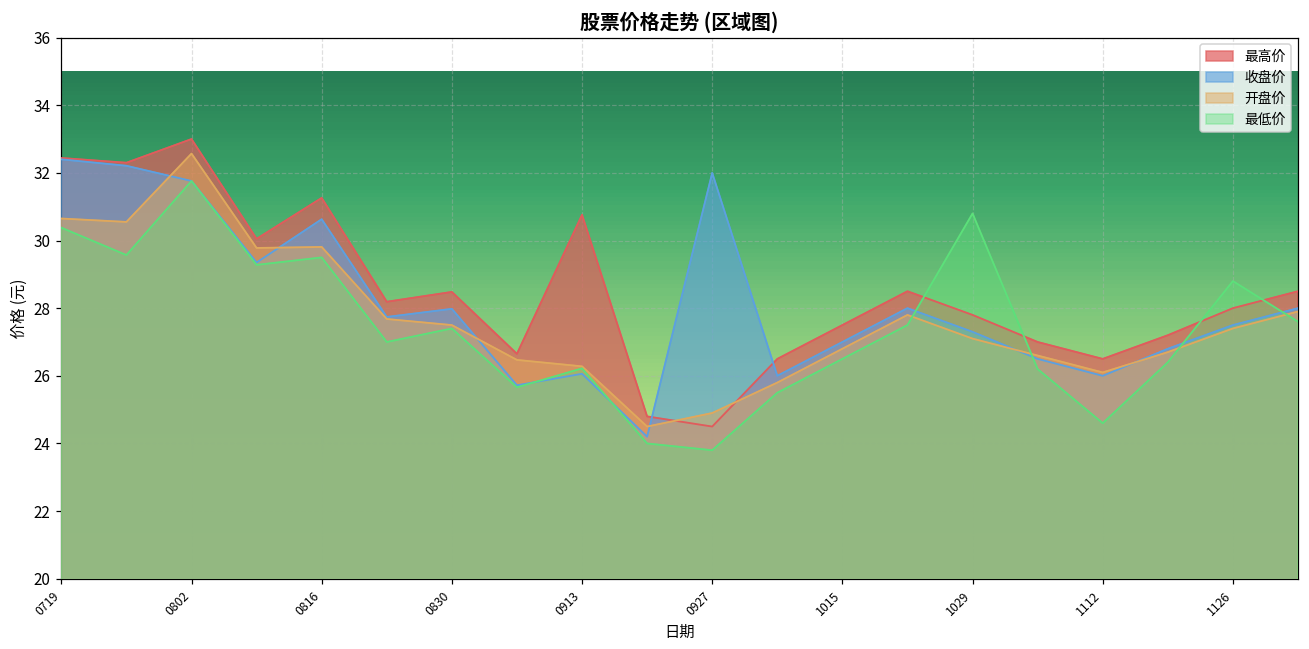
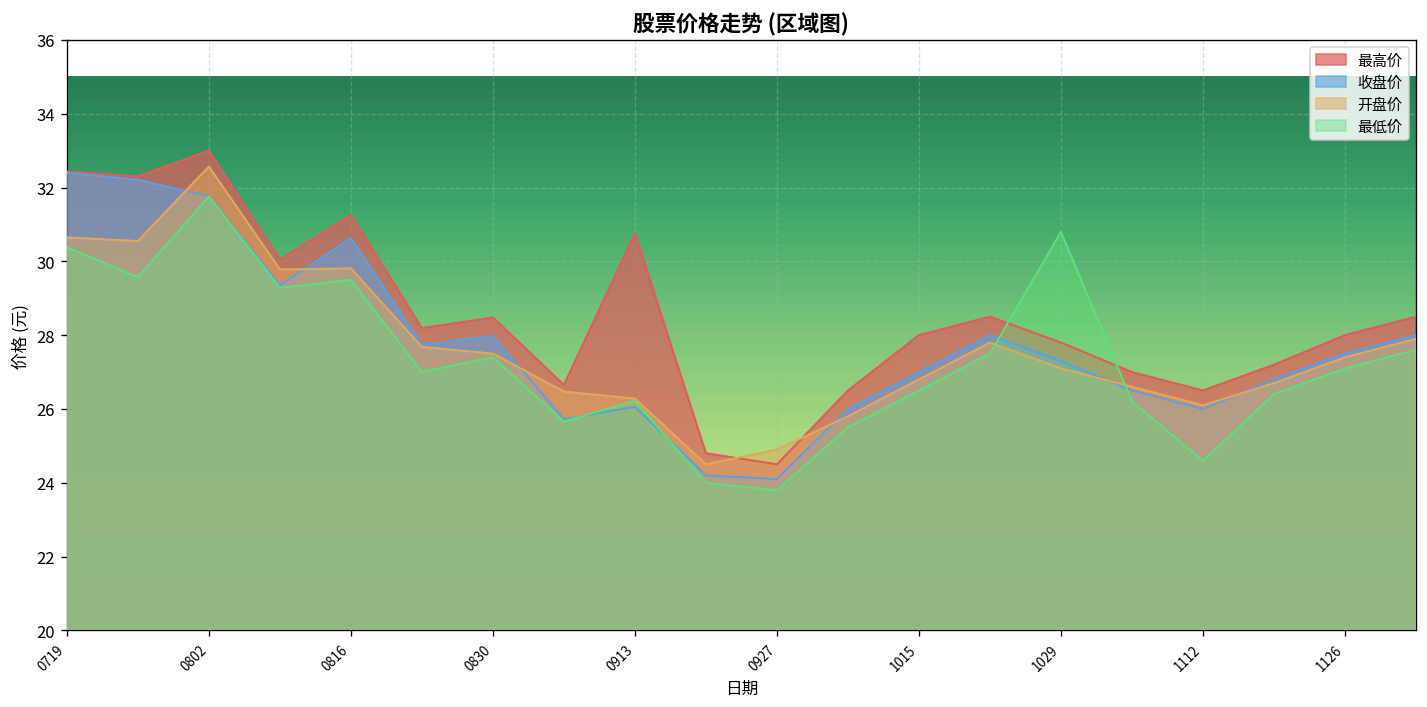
  {
    "最高价": {
      "0802": 33.0,
      "0816": 31.3,
      "0830": 28.5,
      "0913": 30.8,
      "0927": 24.5,
-     "1015": 27.5,
+     "1015": 28.0,
      "1029": 27.8,
      "1112": 26.5,
      "1126": 28.0
    },
    "收盘价": {
      "0816": 30.6,
      "0830": 28.0,
      "0913": 26.1,
-     "0927": 32.0,
+     "0927": 24.1,
      "1015": 27.0,
      "1029": 27.3,
      "1112": 26.0,
      "1126": 27.5
    },
    "开盘价": {
      "0719": 30.7,
      "0802": 32.6,
      "0816": 29.8,
      "0830": 27.5,
      "0927": 24.9,
      "1015": 26.8,
      "1029": 27.1,
      "1112": 26.1,
      "1126": 27.4
    },
    "最低价": {
      "0719": 30.4,
      "0816": 29.5,
      "0830": 27.4,
      "0927": 23.8,
      "1015": 26.5,
      "1029": 30.8,
      "1112": 24.6,
-     "1126": 28.8
+     "1126": 27.1
    }
  }
